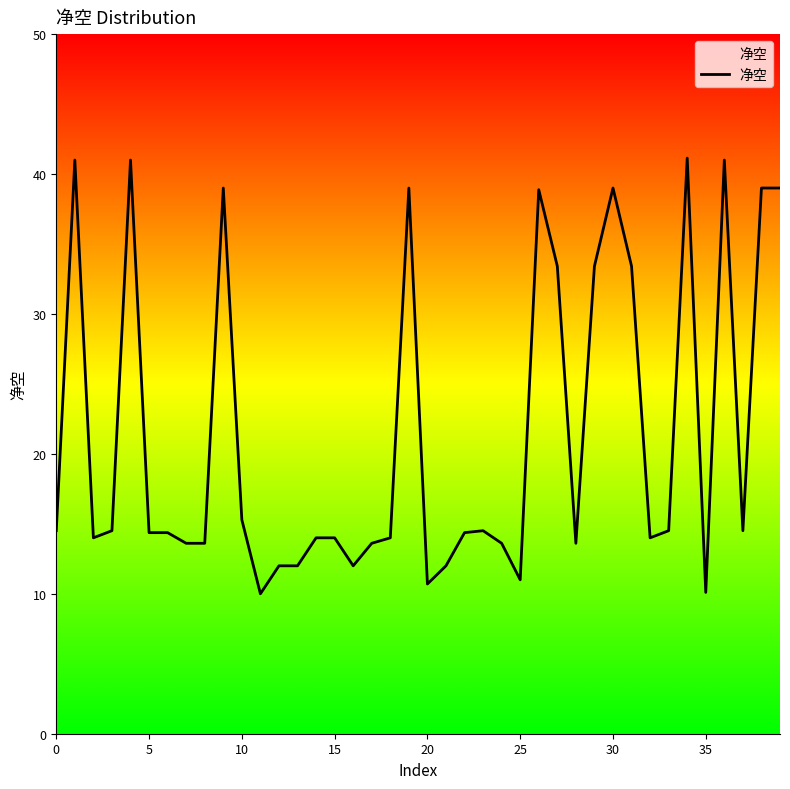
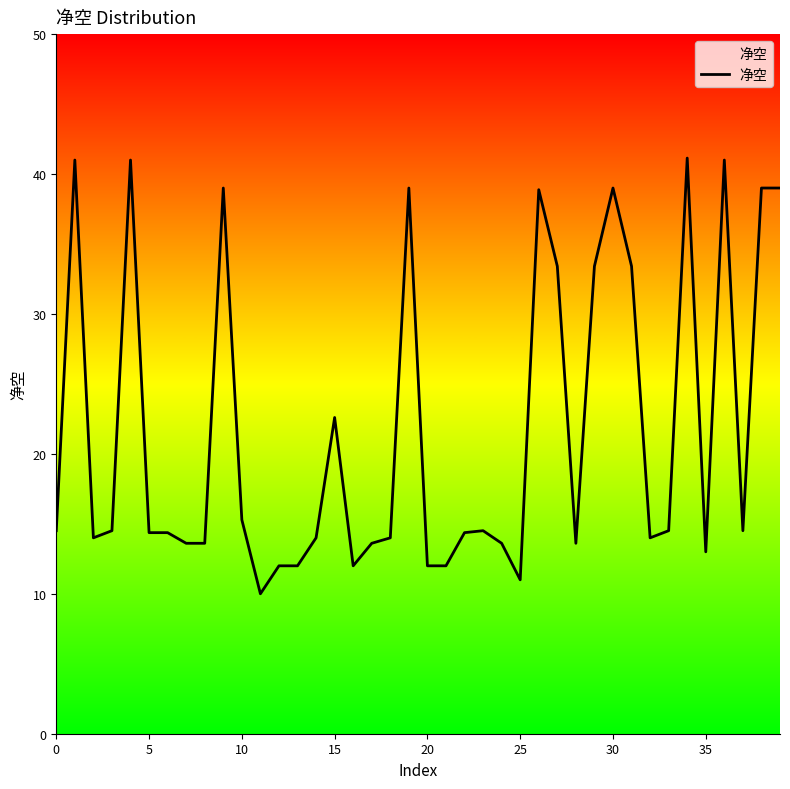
  {
    "0": 14.5,
    "5": 14.4,
    "10": 15.3,
-   "15": 14.0,
-   "20": 10.7,
+   "15": 22.6,
+   "20": 12.0,
    "25": 11.0,
    "30": 39.0,
-   "35": 10.1
+   "35": 13.0
  }
